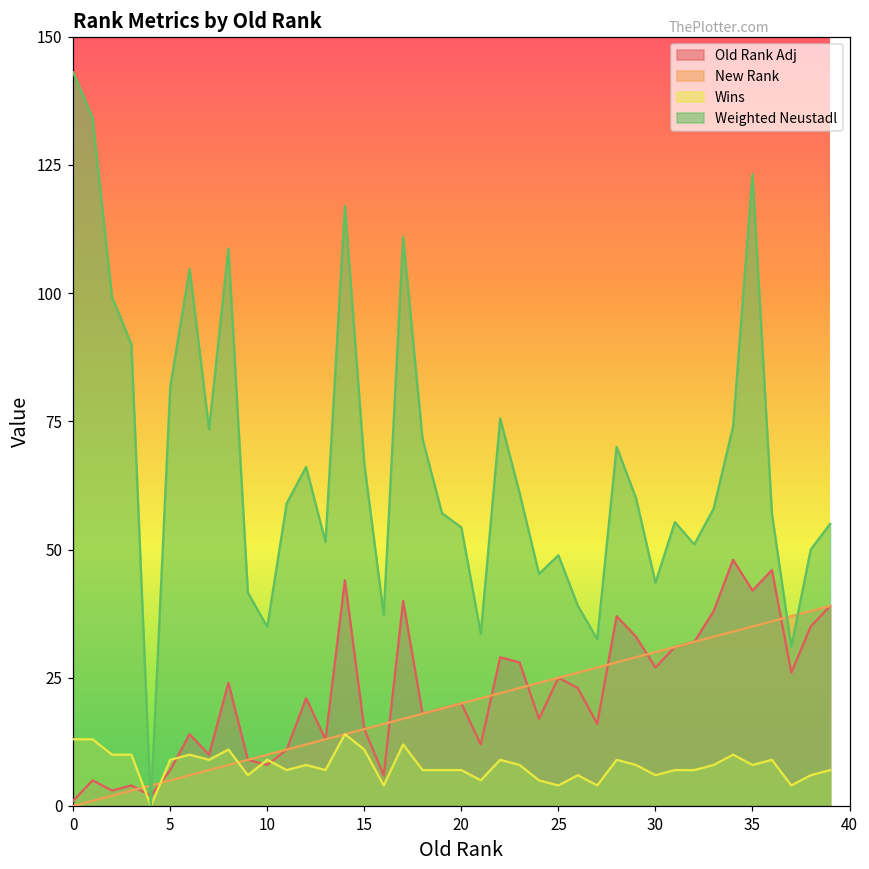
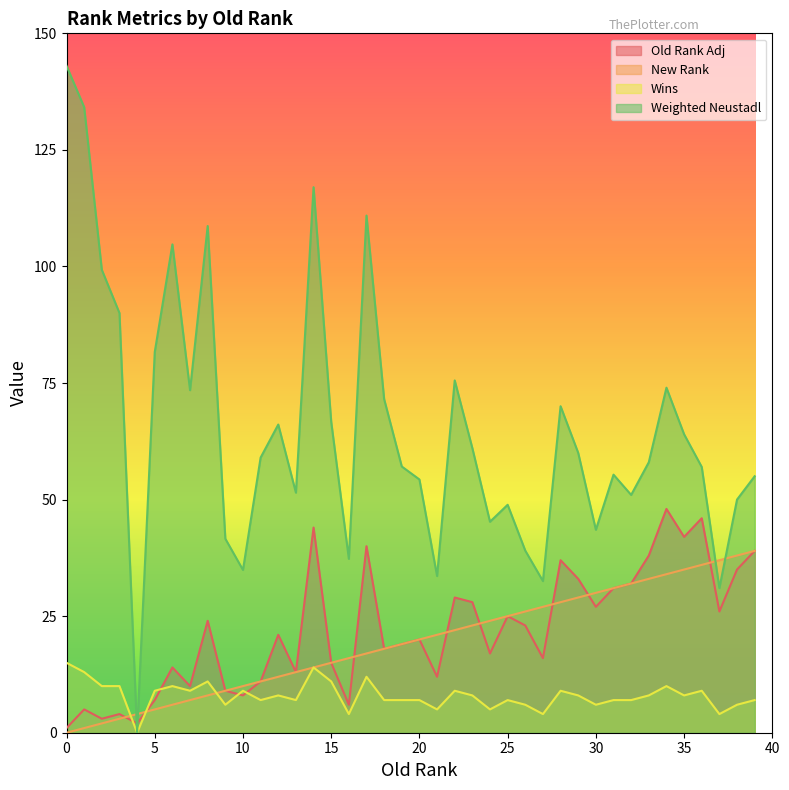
  {
    "Wins": {
-     "0": 13,
+     "0": 15,
      "5": 9,
      "10": 9,
      "15": 11,
      "20": 7,
-     "25": 4,
+     "25": 7,
      "30": 6,
      "35": 8
    },
    "Weighted Neustadl": {
      "0": 143,
      "5": 82,
      "10": 35,
      "15": 67,
      "20": 54,
      "25": 49,
      "30": 44,
-     "35": 123
+     "35": 64
    }
  }
